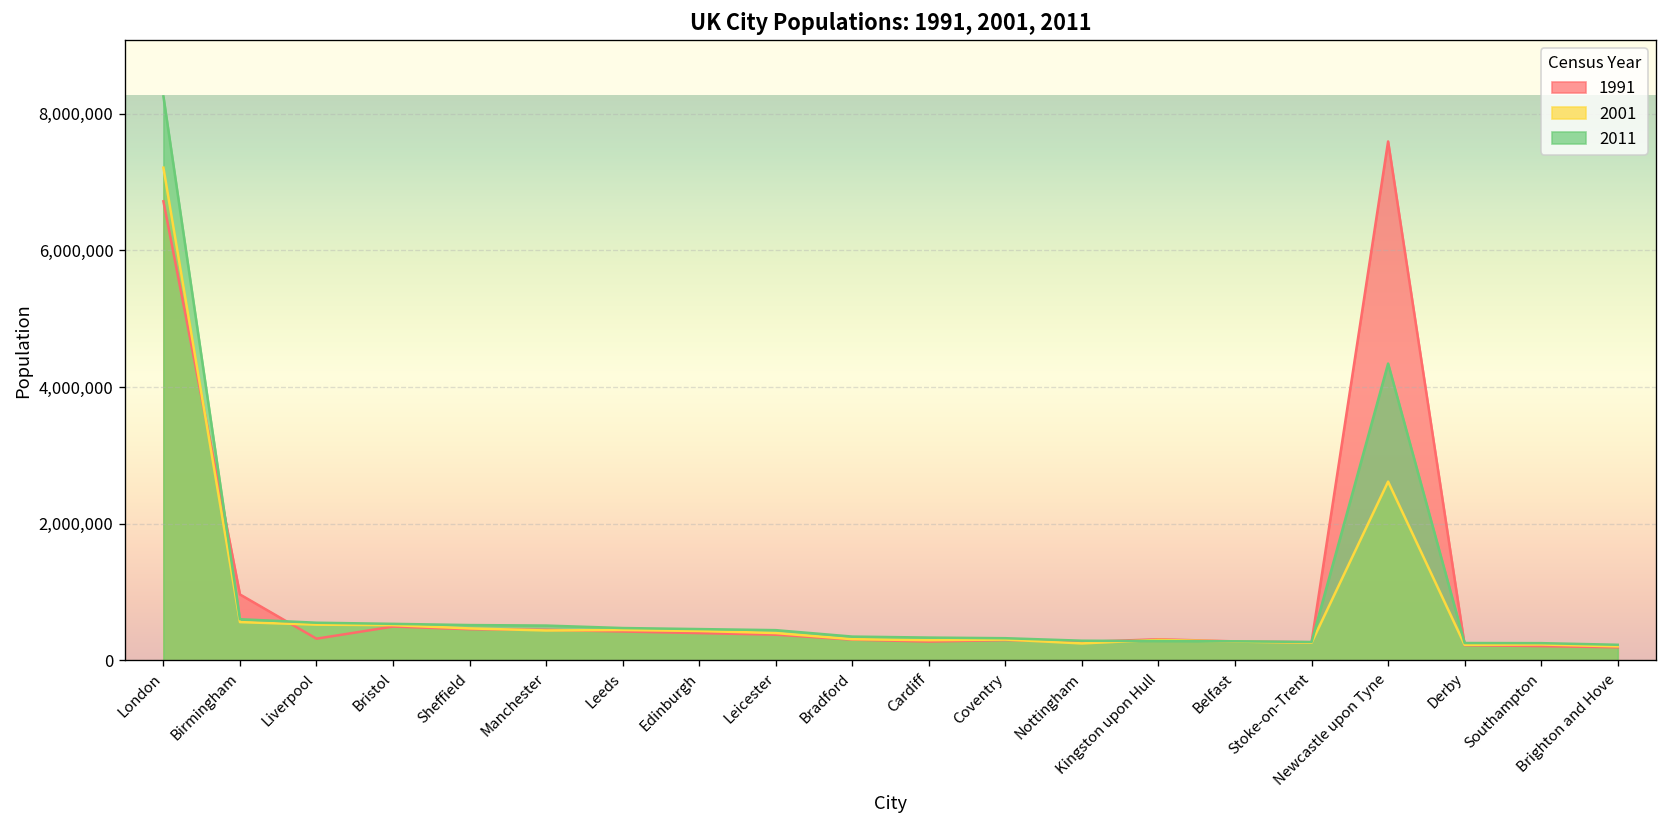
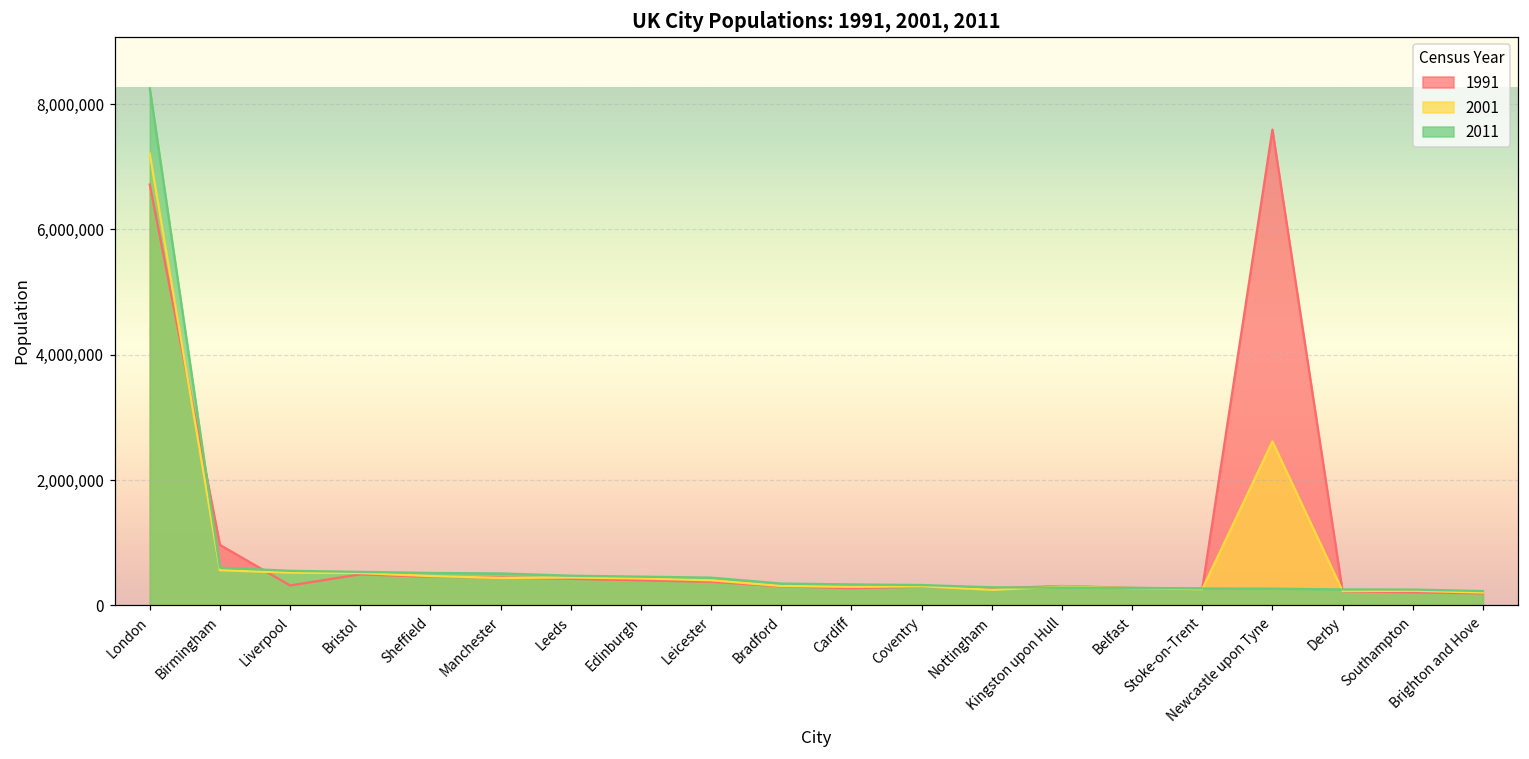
  {
    "1991": {
      "London": "6,700,000",
      "Birmingham": "1,000,000",
      "Liverpool": "300,000",
      "Newcastle upon Tyne": "7,600,000"
    },
    "2001": {
      "London": "7,200,000",
      "Newcastle upon Tyne": "2,600,000"
    },
    "2011": {
      "London": "8,300,000",
      "Sheffield": "500,000",
      "Manchester": "500,000",
-     "Newcastle upon Tyne": "4,300,000"
+     "Newcastle upon Tyne": "300,000"
    }
  }
